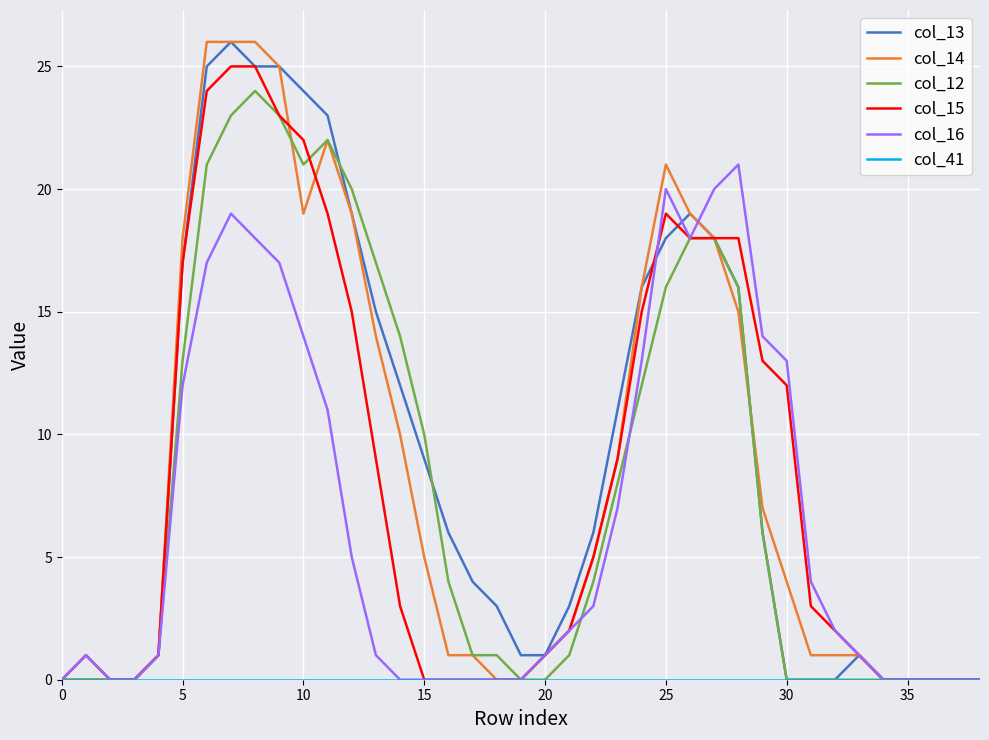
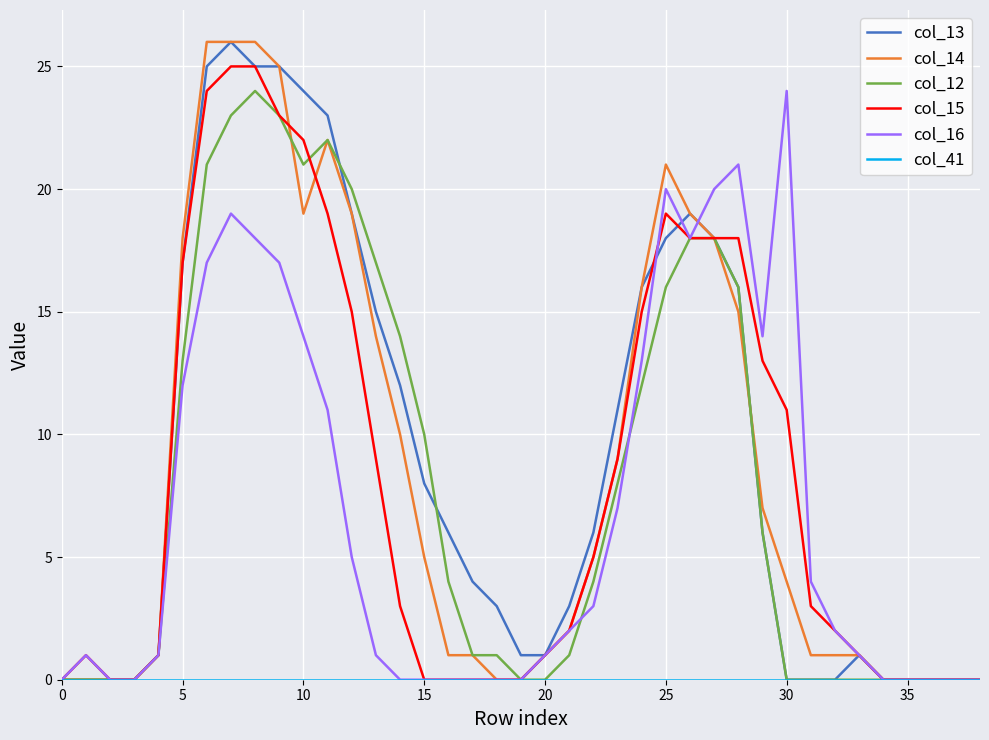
  {
    "col_13": {
      "10": 24,
-     "15": 9,
+     "15": 8,
      "25": 18
    },
    "col_14": {
      "5": 18,
      "10": 19,
      "15": 5,
      "25": 21,
      "30": 4
    },
    "col_12": {
      "5": 13,
      "10": 21,
      "15": 10,
      "25": 16
    },
    "col_15": {
      "10": 22,
      "25": 19,
-     "30": 12
+     "30": 11
    },
    "col_16": {
      "5": 12,
      "10": 14,
      "25": 20,
-     "30": 13
+     "30": 24
    },
    "col_41": {
      "5": 0,
      "10": 0,
      "25": 0
    }
  }
